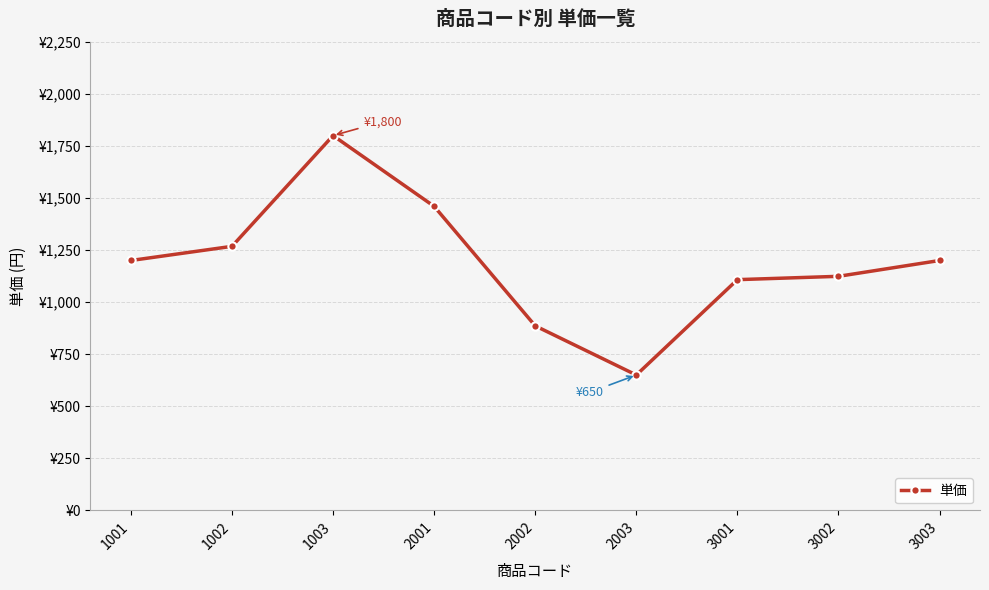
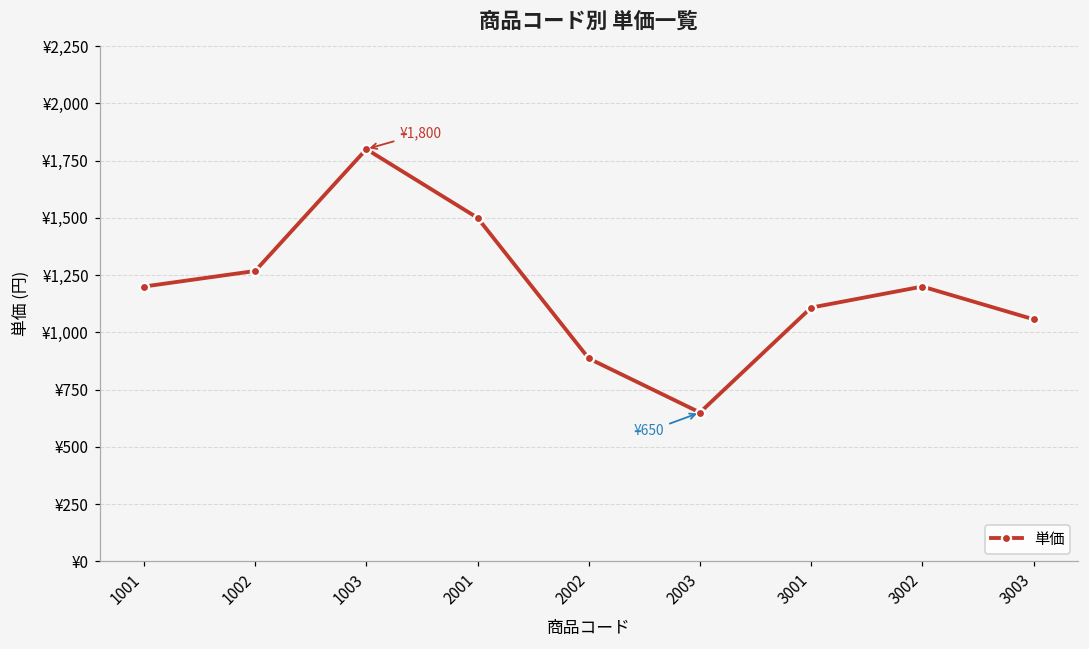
  {
    "1001": "¥1,200",
    "1002": "¥1,270",
-   "2001": "¥1,460",
+   "2001": "¥1,500",
    "2002": "¥890",
    "3001": "¥1,110",
-   "3002": "¥1,120",
-   "3003": "¥1,200"
+   "3002": "¥1,200",
+   "3003": "¥1,060"
  }
